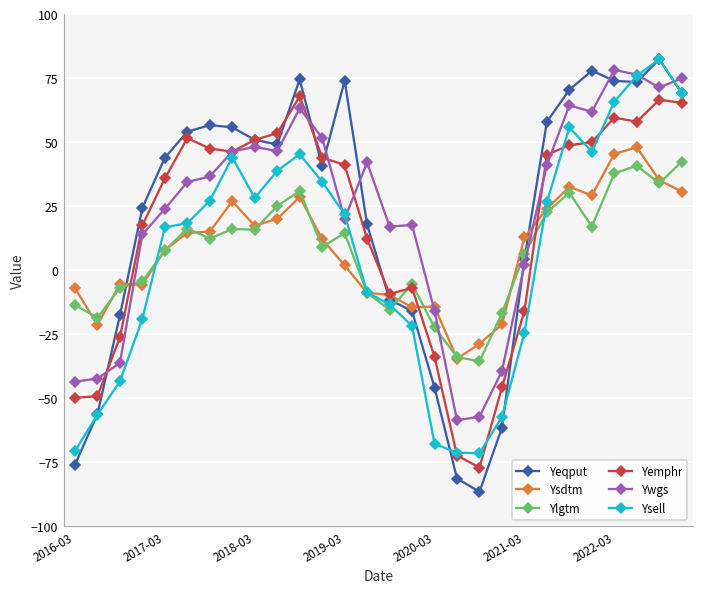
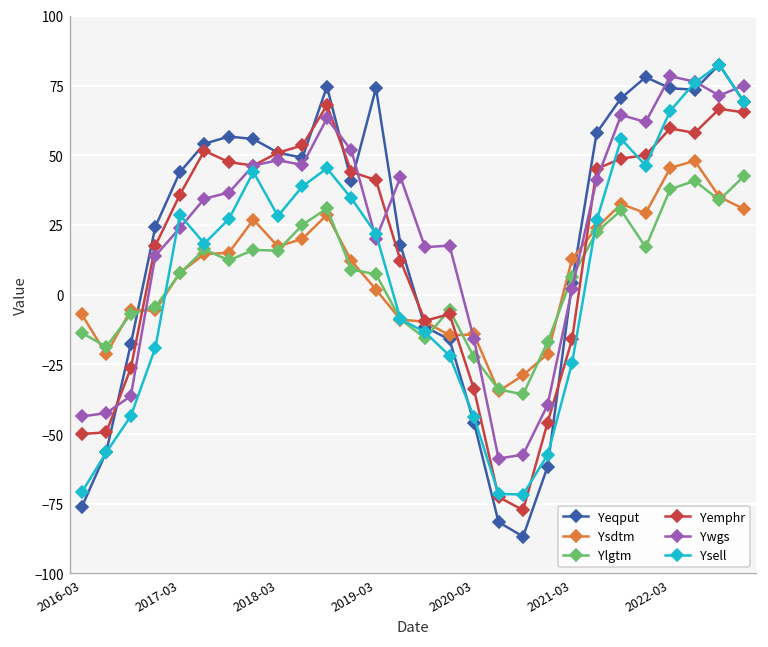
  {
    "Yeqput": {
      "2016-03": -76,
      "2017-03": 44,
      "2019-03": 74,
      "2020-03": -46,
      "2021-03": 4,
      "2022-03": 74
    },
    "Ysdtm": {
      "2016-03": -7,
      "2018-03": 17,
      "2019-03": 2,
      "2020-03": -14,
      "2021-03": 13,
      "2022-03": 45
    },
    "Ylgtm": {
      "2016-03": -14,
      "2018-03": 16,
-     "2019-03": 14,
+     "2019-03": 7,
      "2020-03": -23,
      "2021-03": 6,
      "2022-03": 38
    },
    "Yemphr": {
      "2016-03": -50,
      "2017-03": 36,
      "2019-03": 41,
      "2020-03": -34,
      "2021-03": -16,
      "2022-03": 60
    },
    "Ywgs": {
      "2016-03": -44,
      "2017-03": 24,
      "2018-03": 48,
      "2019-03": 20,
      "2020-03": -16,
      "2021-03": 2,
      "2022-03": 78
    },
    "Ysell": {
      "2016-03": -71,
-     "2017-03": 17,
+     "2017-03": 29,
      "2018-03": 28,
      "2019-03": 22,
-     "2020-03": -68,
+     "2020-03": -44,
      "2021-03": -25,
      "2022-03": 66
    }
  }
